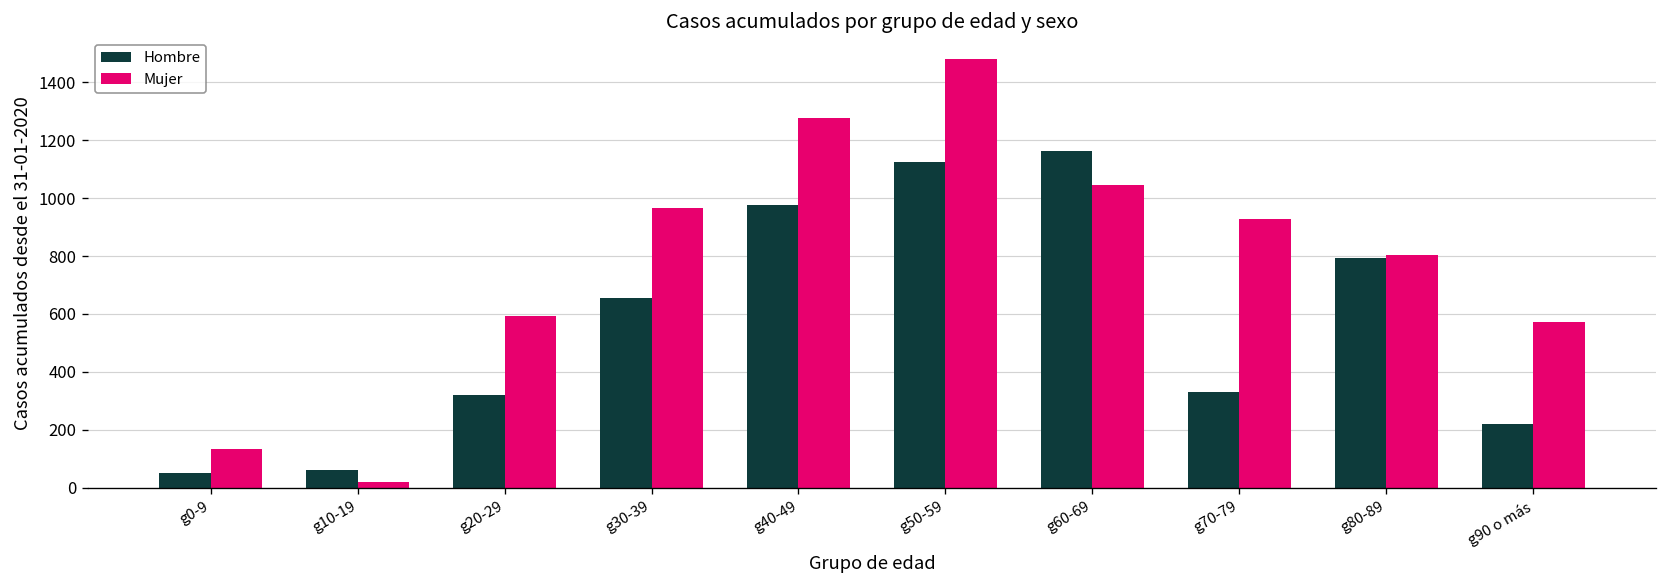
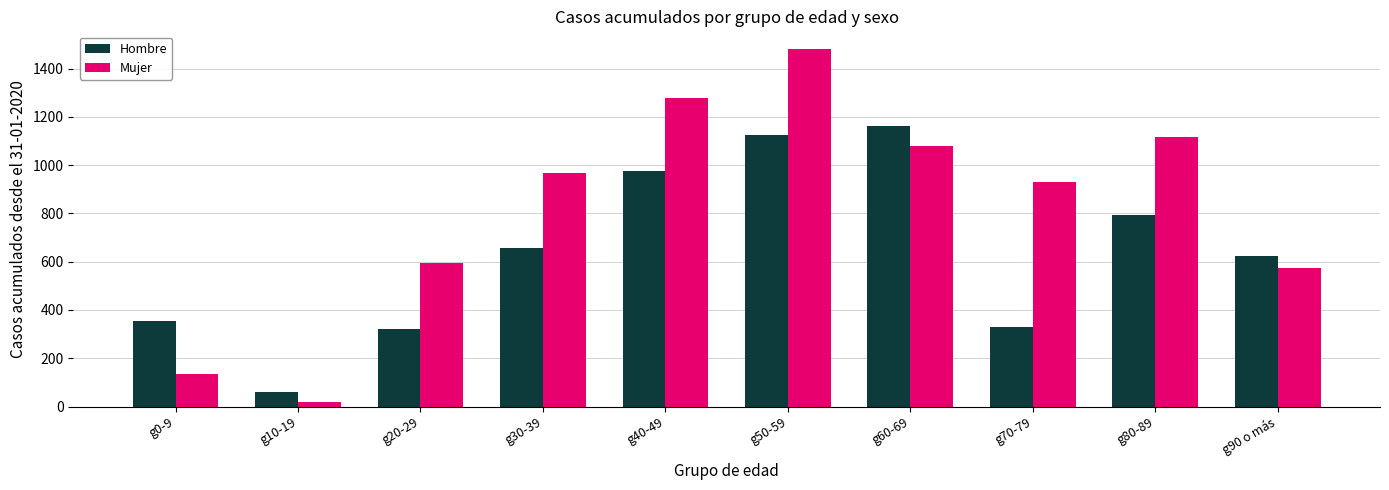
  {
    "Hombre": {
-     "g0-9": 50,
+     "g0-9": 350,
      "g10-19": 60,
      "g20-29": 320,
      "g30-39": 660,
      "g40-49": 980,
      "g50-59": 1130,
      "g60-69": 1160,
      "g70-79": 330,
      "g80-89": 790,
-     "g90 o más": 220
+     "g90 o más": 620
    },
    "Mujer": {
      "g0-9": 130,
      "g10-19": 20,
      "g20-29": 590,
      "g30-39": 970,
      "g40-49": 1280,
      "g50-59": 1480,
-     "g60-69": 1040,
+     "g60-69": 1080,
      "g70-79": 930,
-     "g80-89": 800,
+     "g80-89": 1120,
      "g90 o más": 570
    }
  }
